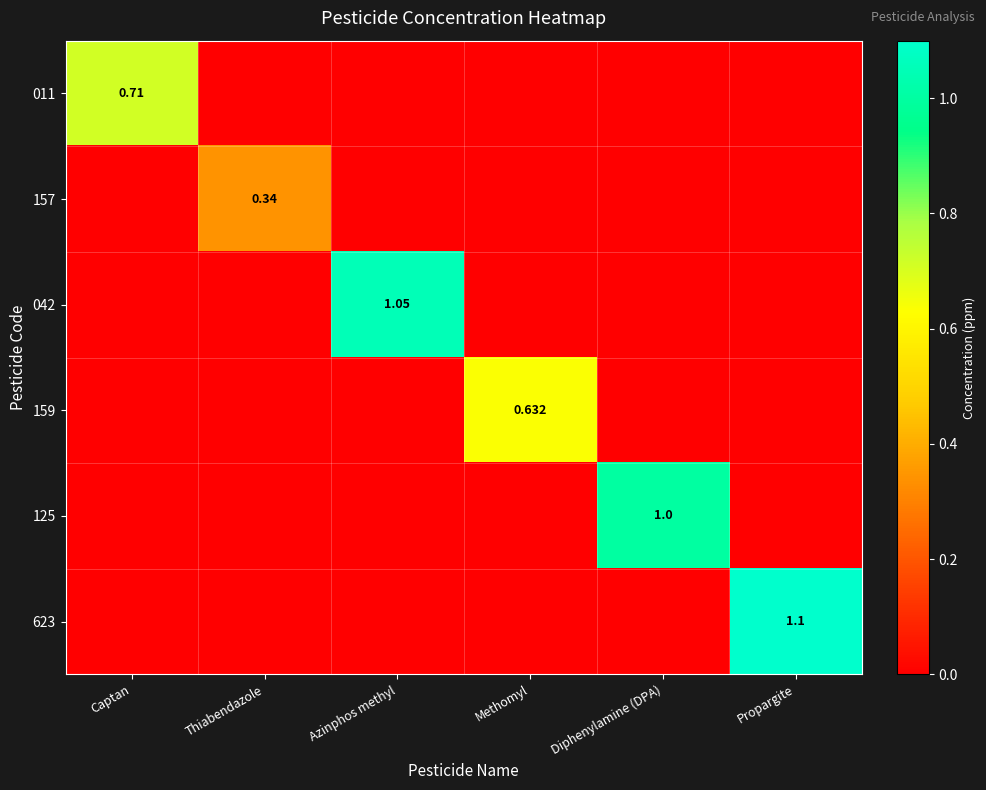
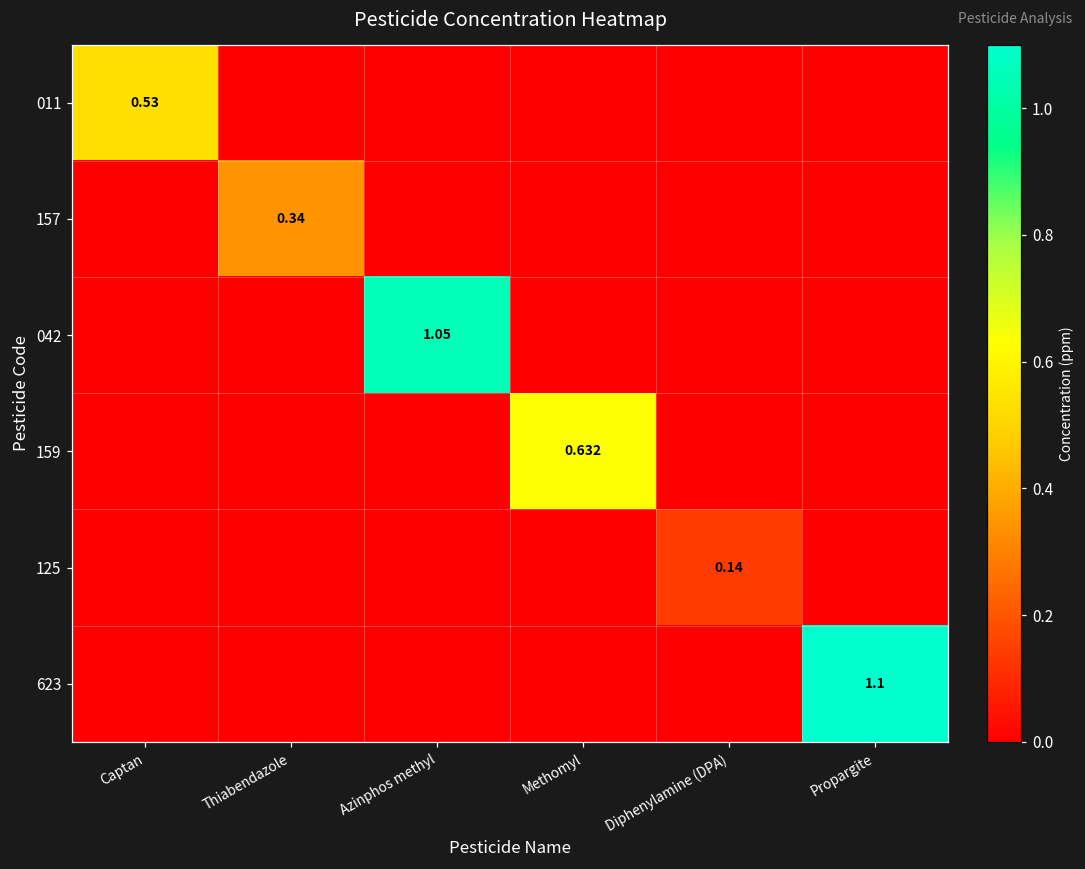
  {
    "011": {
-     "Captan": 0.71
+     "Captan": 0.53
    },
    "157": {
      "Thiabendazole": 0.34
    },
    "042": {
      "Azinphos methyl": 1.05
    },
    "159": {
      "Methomyl": 0.632
    },
    "125": {
-     "Diphenylamine (DPA)": 1.0
+     "Diphenylamine (DPA)": 0.14
    },
    "623": {
      "Propargite": 1.1
    }
  }
